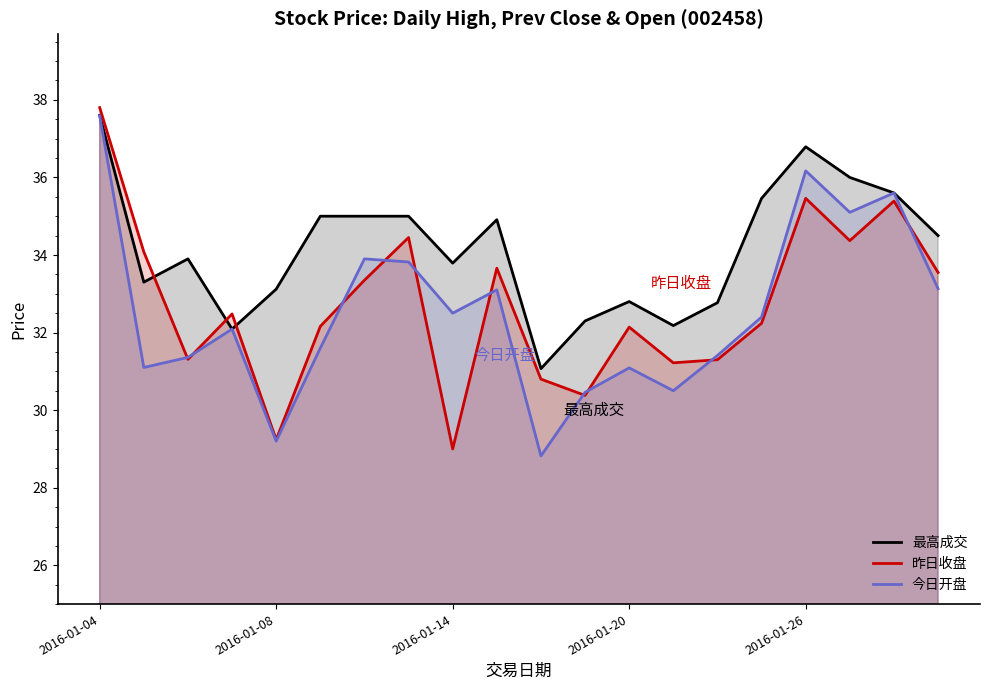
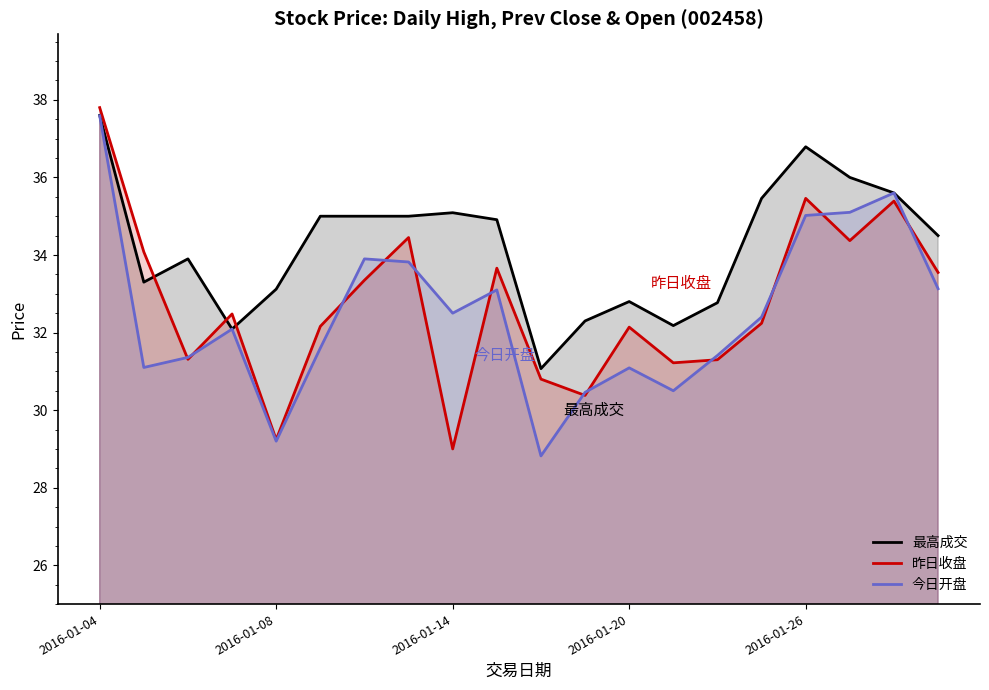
  {
    "最高成交": {
      "2016-01-08": 33.1,
-     "2016-01-14": 33.8,
+     "2016-01-14": 35.1,
      "2016-01-20": 32.8,
      "2016-01-26": 36.8
    },
    "昨日收盘": {
      "2016-01-04": 37.8,
      "2016-01-14": 29.0,
      "2016-01-20": 32.1,
      "2016-01-26": 35.5
    },
    "今日开盘": {
      "2016-01-14": 32.5,
      "2016-01-20": 31.1,
-     "2016-01-26": 36.2
+     "2016-01-26": 35.0
    }
  }
